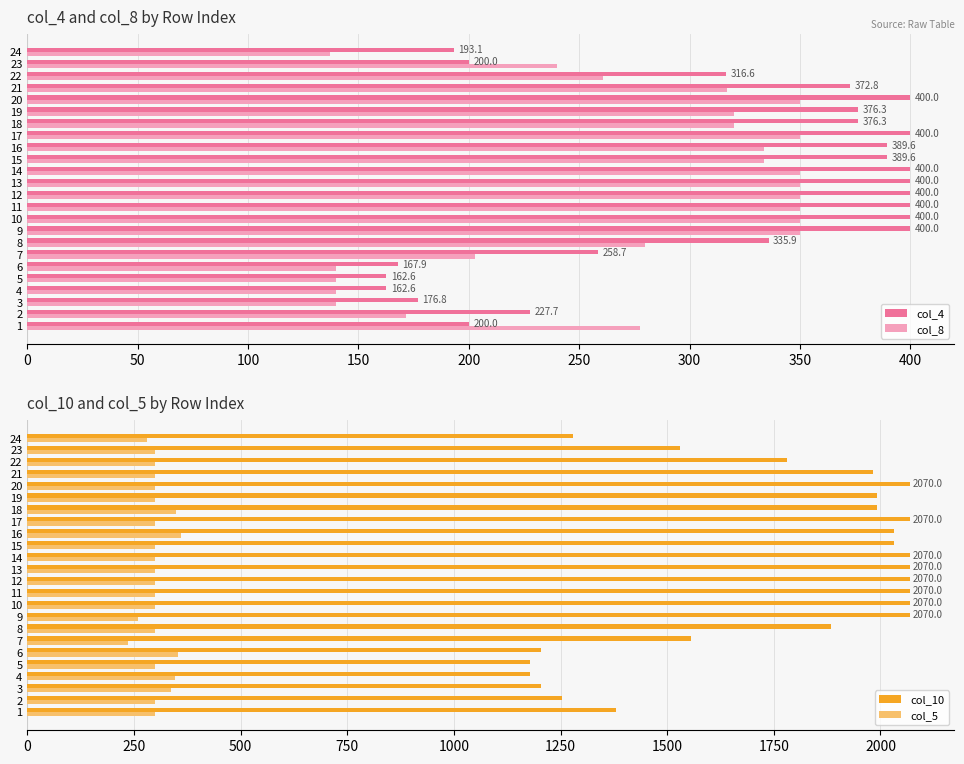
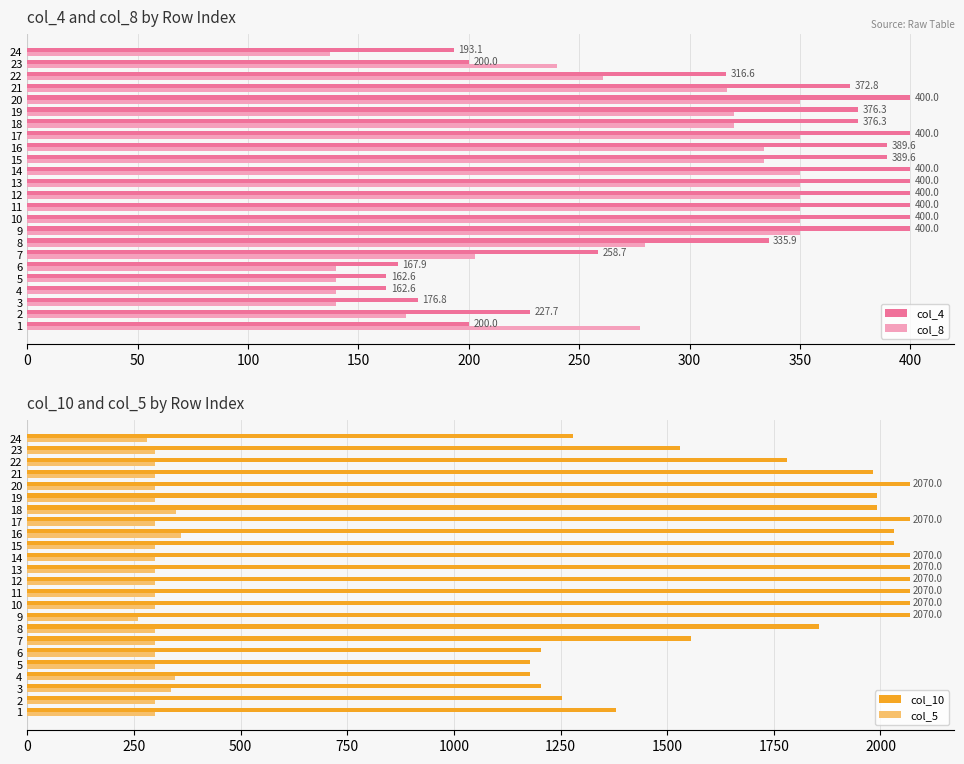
  {
    "col_10 and col_5 by Row Index": {
      "col_10": {
        "24": 1280,
        "23": 1530,
        "22": 1780,
        "21": 1980,
        "19": 1990,
        "18": 1990,
        "16": 2030,
        "15": 2030,
-       "8": 1880,
+       "8": 1860,
        "7": 1560,
        "6": 1200,
        "5": 1180,
        "4": 1180,
        "3": 1200,
        "2": 1250,
        "1": 1380
      },
      "col_5": {
        "24": 280,
        "23": 300,
        "22": 300,
        "21": 300,
        "20": 300,
        "19": 300,
        "18": 350,
        "17": 300,
        "16": 360,
        "15": 300,
        "14": 300,
        "13": 300,
        "12": 300,
        "11": 300,
        "10": 300,
        "9": 260,
        "8": 300,
-       "7": 240,
-       "6": 350,
+       "7": 300,
+       "6": 300,
        "5": 300,
        "4": 350,
        "3": 340,
        "2": 300,
        "1": 300
      }
    }
  }
